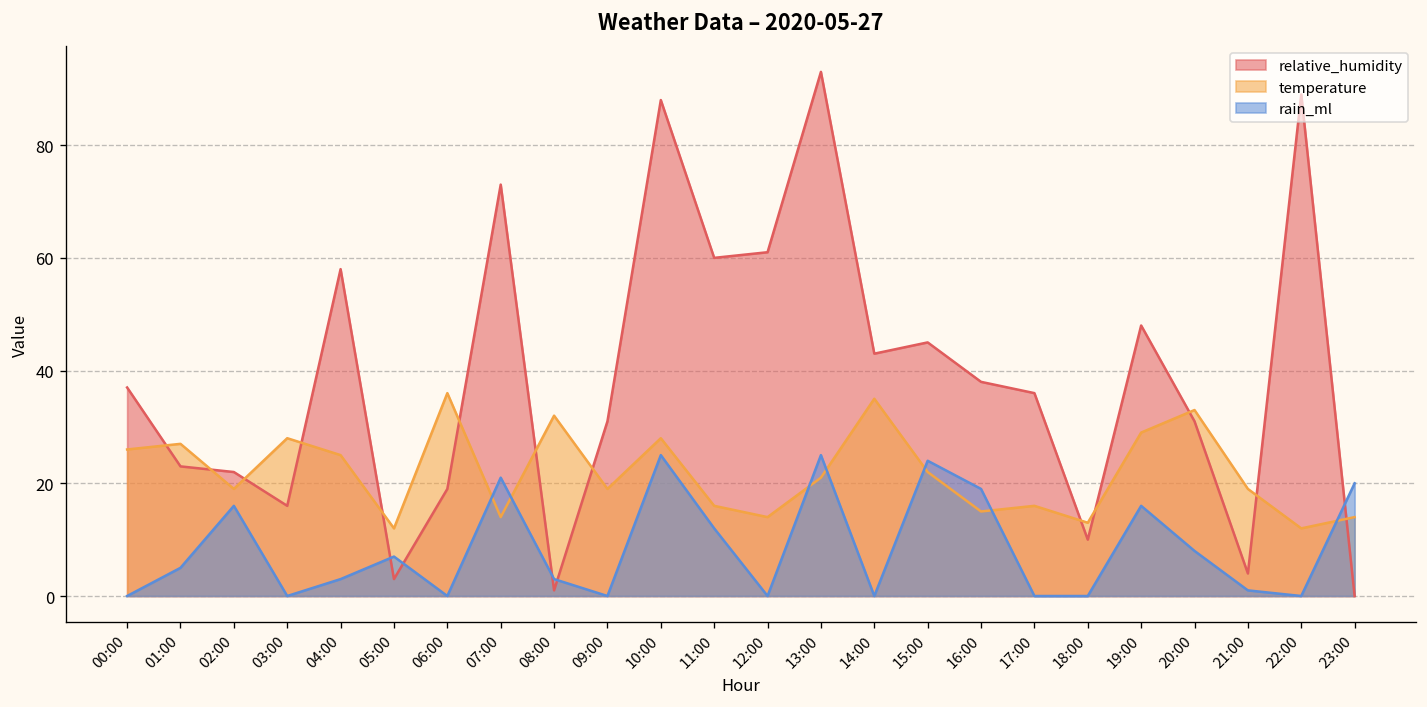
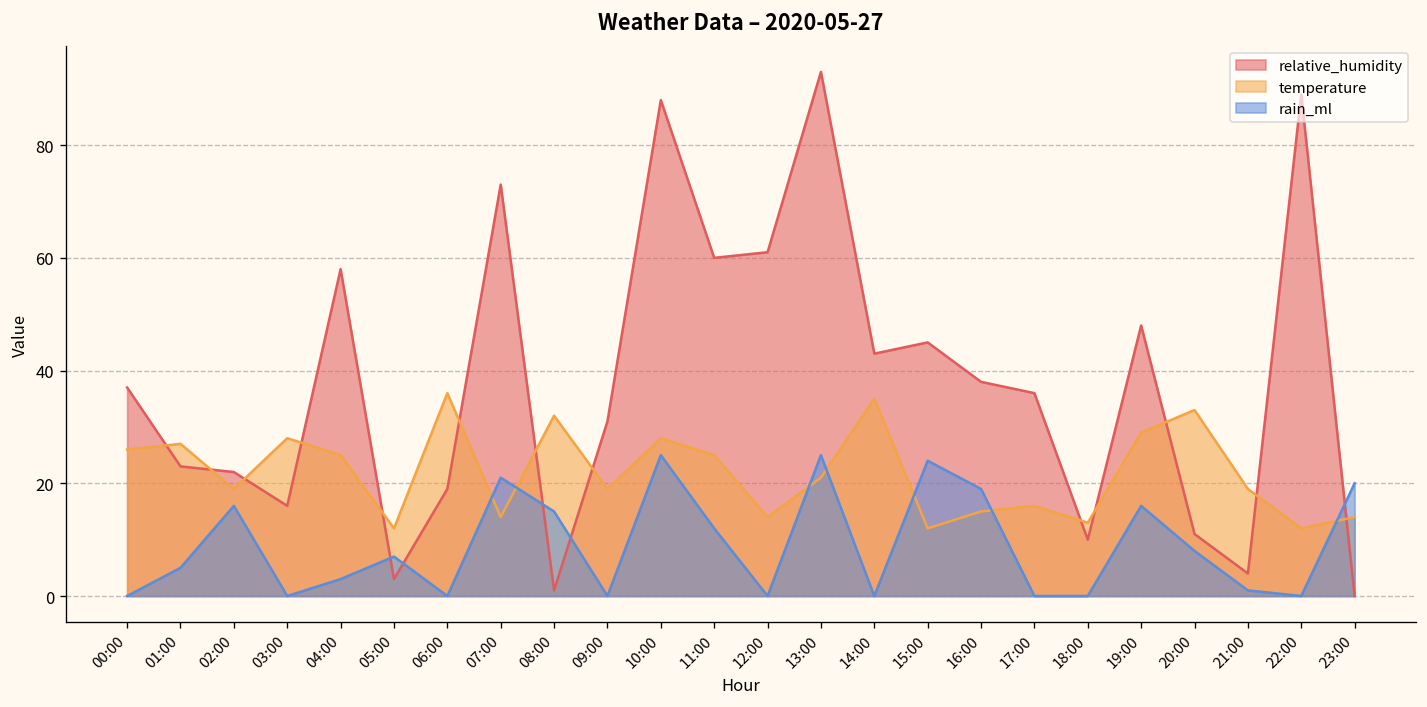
  {
    "relative_humidity": {
      "00:00": 37,
      "01:00": 23,
      "02:00": 22,
      "03:00": 16,
      "04:00": 58,
      "05:00": 3,
      "06:00": 19,
      "07:00": 73,
      "08:00": 1,
      "09:00": 31,
      "10:00": 88,
      "11:00": 60,
      "12:00": 61,
      "13:00": 93,
      "14:00": 43,
      "15:00": 45,
      "16:00": 38,
      "17:00": 36,
      "18:00": 10,
      "19:00": 48,
-     "20:00": 31,
+     "20:00": 11,
      "21:00": 4,
      "23:00": 0
    },
    "temperature": {
      "00:00": 26,
      "01:00": 27,
      "02:00": 19,
      "03:00": 28,
      "04:00": 25,
      "05:00": 12,
      "06:00": 36,
      "07:00": 14,
      "08:00": 32,
      "09:00": 19,
      "10:00": 28,
-     "11:00": 16,
+     "11:00": 25,
      "12:00": 14,
      "13:00": 21,
      "14:00": 35,
-     "15:00": 22,
+     "15:00": 12,
      "16:00": 15,
      "17:00": 16,
      "18:00": 13,
      "19:00": 29,
      "20:00": 33,
      "21:00": 19,
      "22:00": 12,
      "23:00": 14
    },
    "rain_ml": {
      "00:00": 0,
      "01:00": 5,
      "02:00": 16,
      "03:00": 0,
      "04:00": 3,
      "05:00": 7,
      "06:00": 0,
      "07:00": 21,
-     "08:00": 3,
+     "08:00": 15,
      "09:00": 0,
      "10:00": 25,
      "11:00": 12,
      "12:00": 0,
      "13:00": 25,
      "14:00": 0,
      "15:00": 24,
      "16:00": 19,
      "17:00": 0,
      "18:00": 0,
      "19:00": 16,
      "20:00": 8,
      "21:00": 1,
      "22:00": 0,
      "23:00": 20
    }
  }
